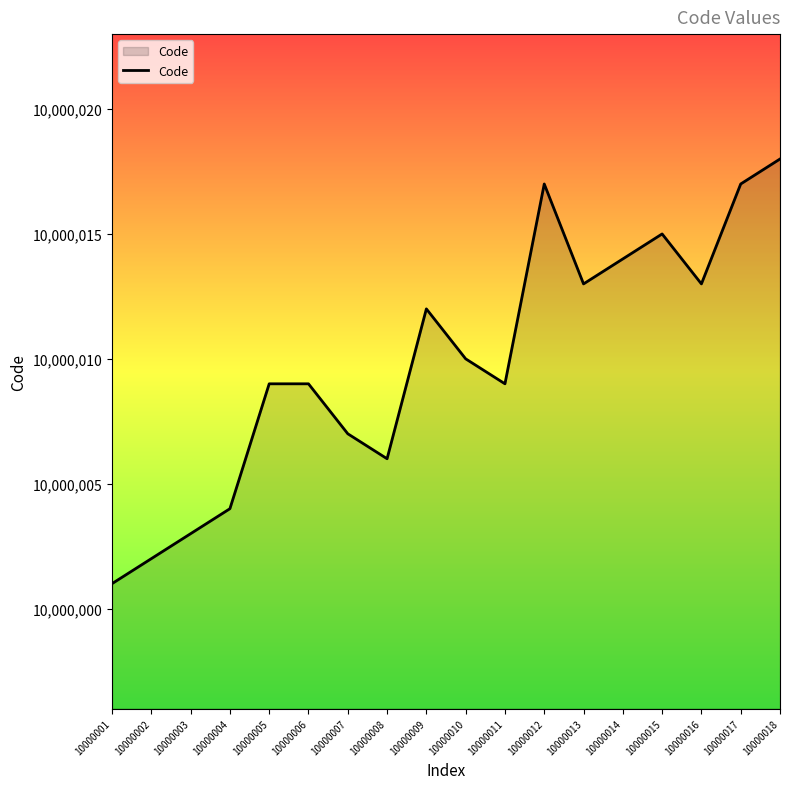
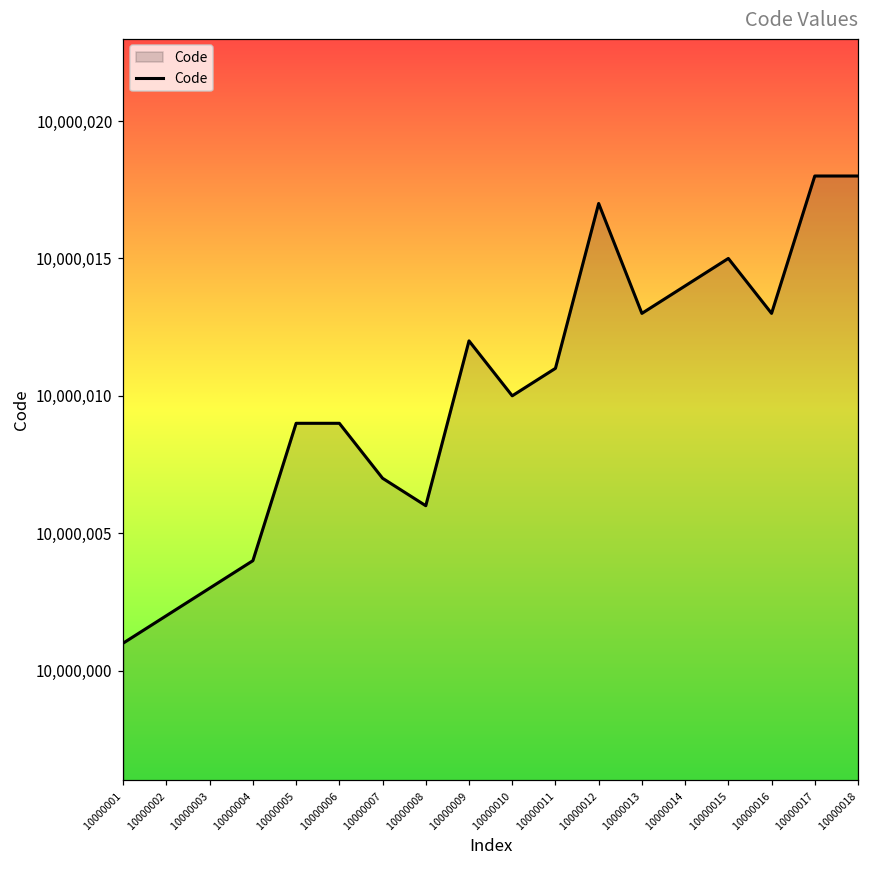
  {
    "10000001": "10,000,001",
    "10000002": "10,000,002",
    "10000003": "10,000,003",
    "10000004": "10,000,004",
    "10000005": "10,000,009",
    "10000006": "10,000,009",
    "10000007": "10,000,007",
    "10000008": "10,000,006",
    "10000009": "10,000,012",
    "10000010": "10,000,010",
-   "10000011": "10,000,009",
+   "10000011": "10,000,011",
    "10000012": "10,000,017",
    "10000013": "10,000,013",
    "10000014": "10,000,014",
    "10000015": "10,000,015",
    "10000016": "10,000,013",
-   "10000017": "10,000,017",
+   "10000017": "10,000,018",
    "10000018": "10,000,018"
  }
